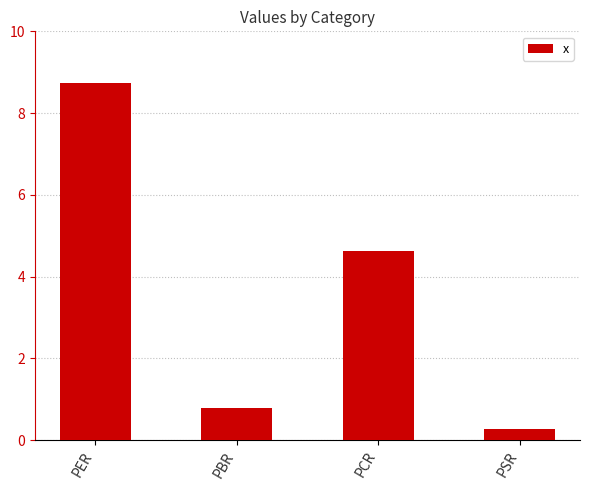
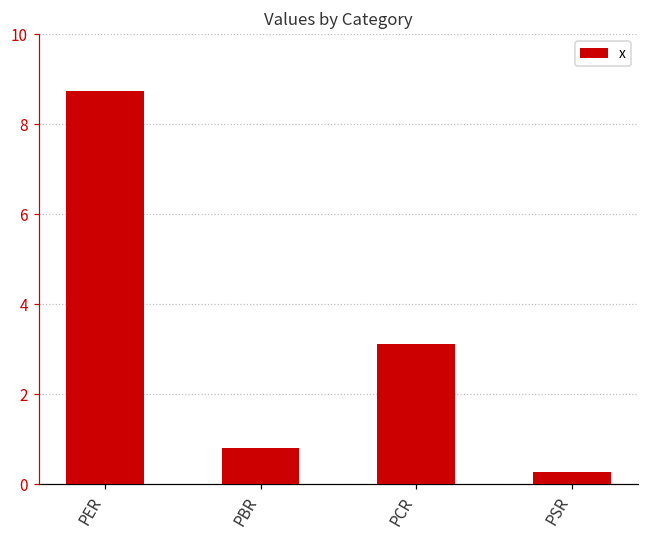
  {
    "PER": 8.7,
    "PBR": 0.8,
-   "PCR": 4.6,
+   "PCR": 3.1,
    "PSR": 0.3
  }
